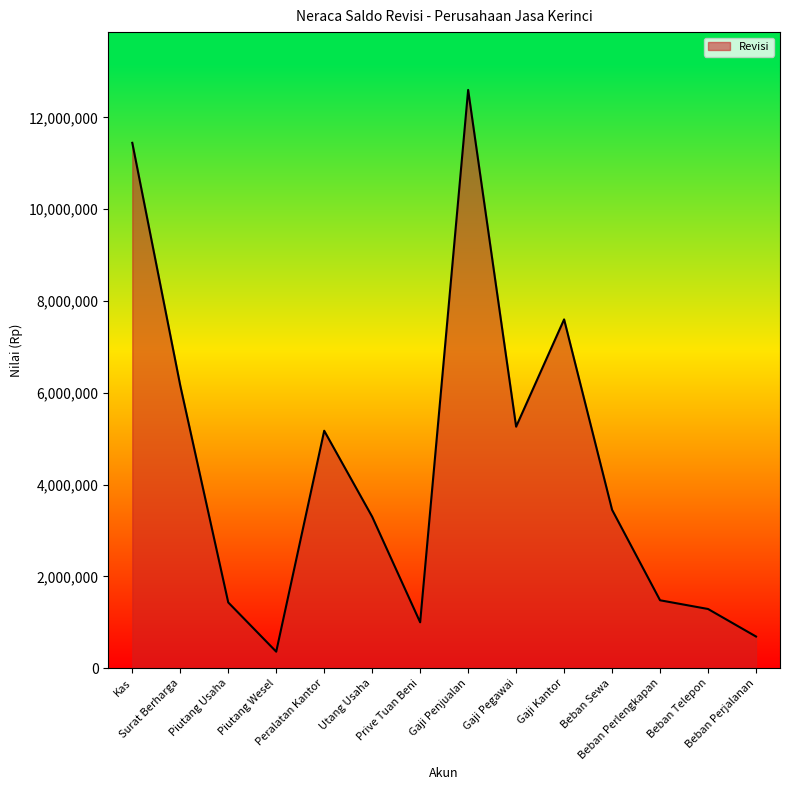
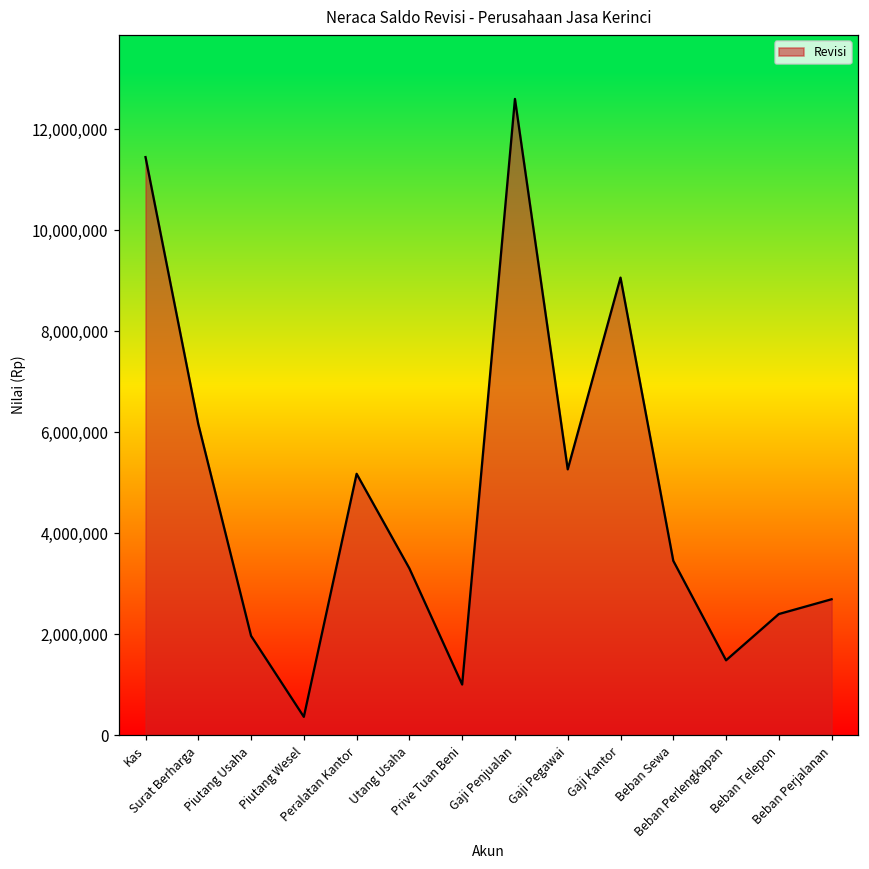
  {
    "Kas": "11,400,000",
    "Surat Berharga": "6,200,000",
-   "Piutang Usaha": "1,400,000",
+   "Piutang Usaha": "2,000,000",
    "Piutang Wesel": "400,000",
    "Peralatan Kantor": "5,200,000",
    "Utang Usaha": "3,300,000",
    "Prive Tuan Beni": "1,000,000",
    "Gaji Penjualan": "12,600,000",
    "Gaji Pegawai": "5,300,000",
-   "Gaji Kantor": "7,600,000",
+   "Gaji Kantor": "9,100,000",
    "Beban Sewa": "3,500,000",
    "Beban Perlengkapan": "1,500,000",
-   "Beban Telepon": "1,300,000",
-   "Beban Perjalanan": "700,000"
+   "Beban Telepon": "2,400,000",
+   "Beban Perjalanan": "2,700,000"
  }
